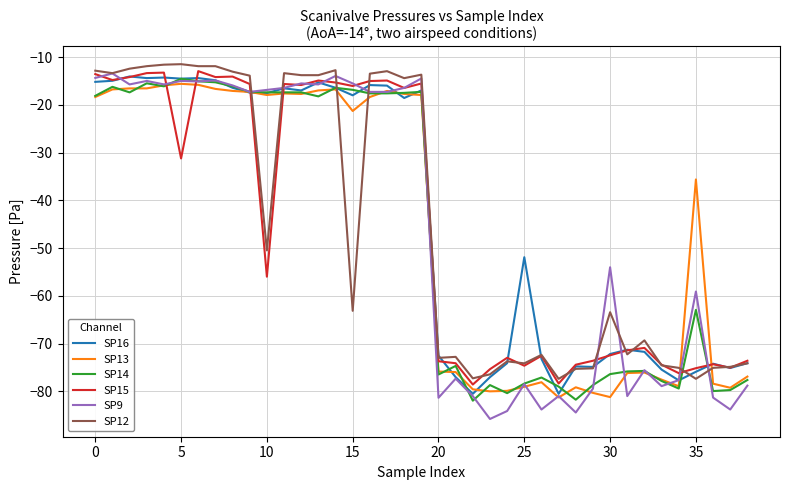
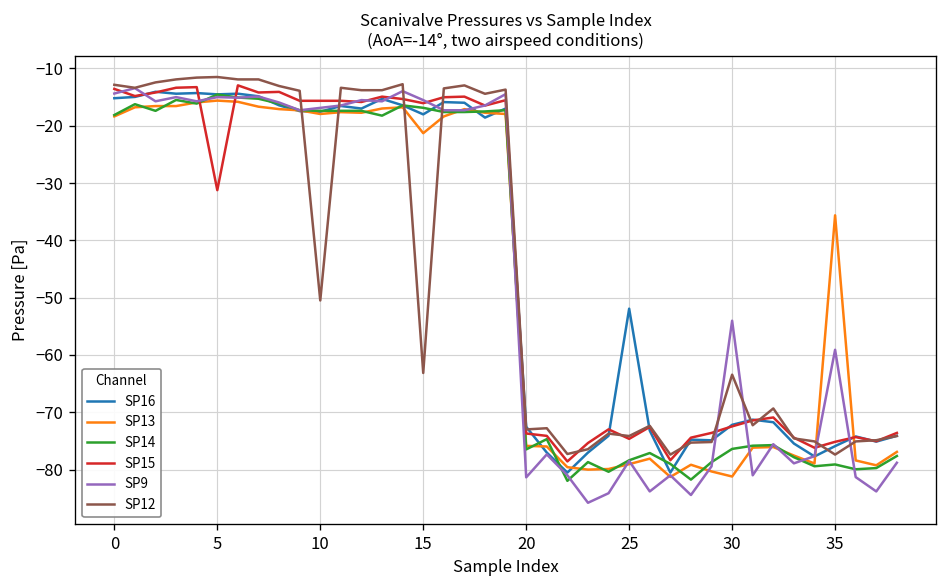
  {
    "SP16": {
      "0": -15,
      "15": -18,
      "25": -52,
      "35": -76
    },
    "SP13": {
      "5": -16,
      "15": -21,
      "20": -76,
      "25": -79,
      "30": -81,
      "35": -36
    },
    "SP14": {
      "15": -17,
      "20": -76,
      "30": -76,
-     "35": -63
+     "35": -79
    },
    "SP15": {
      "0": -14,
      "5": -31,
-     "10": -56,
+     "10": -16,
      "15": -16,
      "20": -74,
      "35": -75
    },
    "SP9": {
      "0": -14,
      "15": -16,
      "20": -81,
      "30": -54,
      "35": -59
    },
    "SP12": {
      "0": -13,
      "5": -12,
      "10": -50,
      "15": -63,
      "30": -63,
      "35": -77
    }
  }
